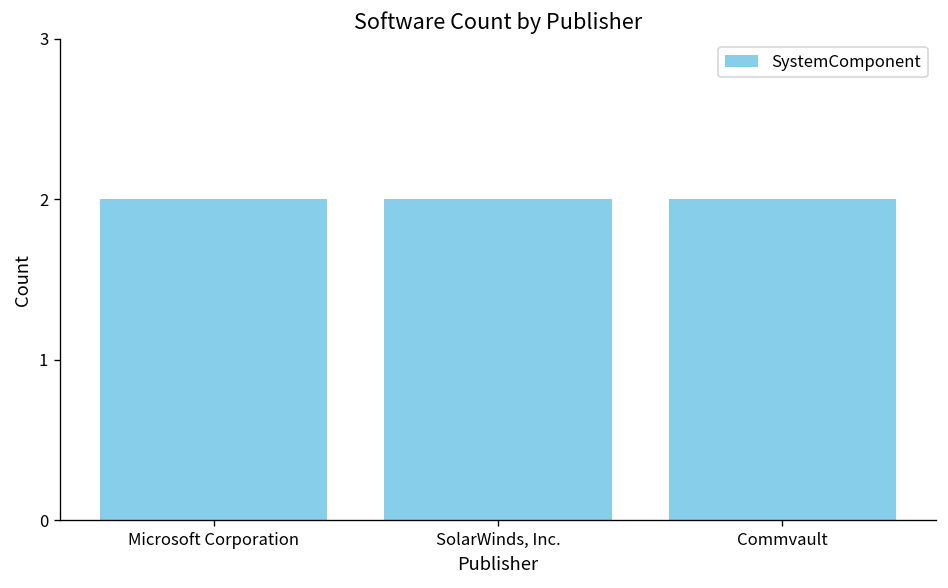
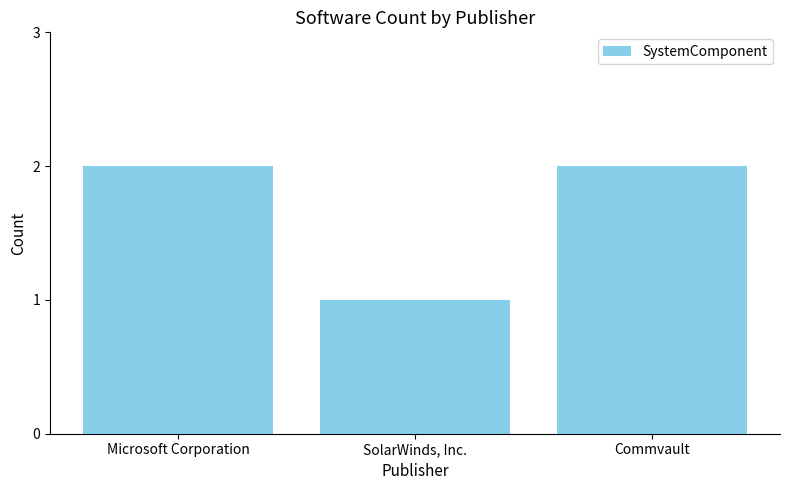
  {
    "Microsoft Corporation": 2,
-   "SolarWinds, Inc.": 2,
+   "SolarWinds, Inc.": 1,
    "Commvault": 2
  }
